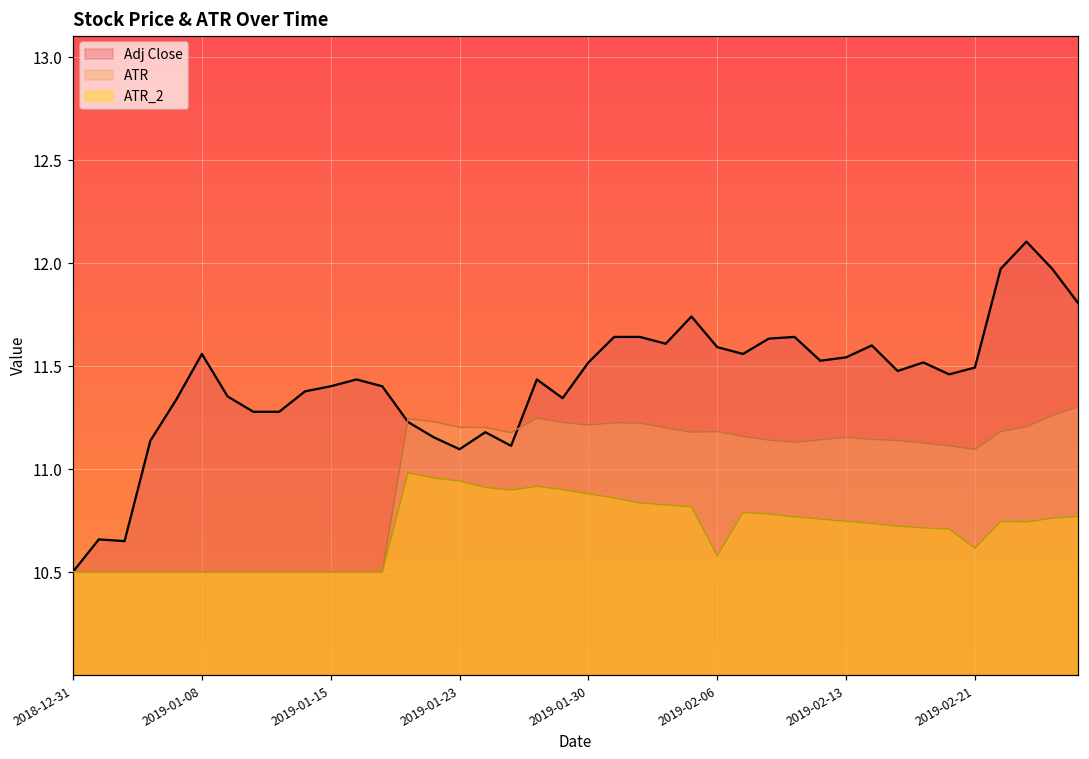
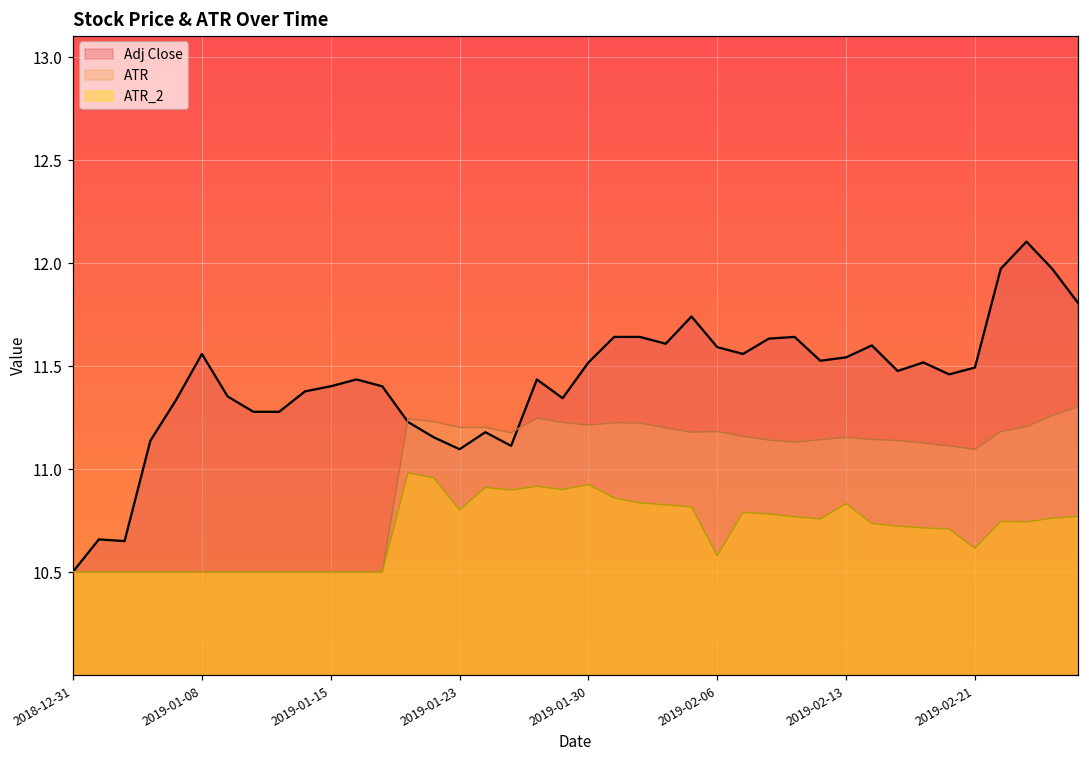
  {
    "ATR_2": {
-     "2019-01-23": 10.94,
-     "2019-01-30": 10.88,
+     "2019-01-23": 10.80,
+     "2019-01-30": 10.93,
      "2019-02-06": 10.58,
-     "2019-02-13": 10.75,
+     "2019-02-13": 10.83,
      "2019-02-21": 10.62
    }
  }
